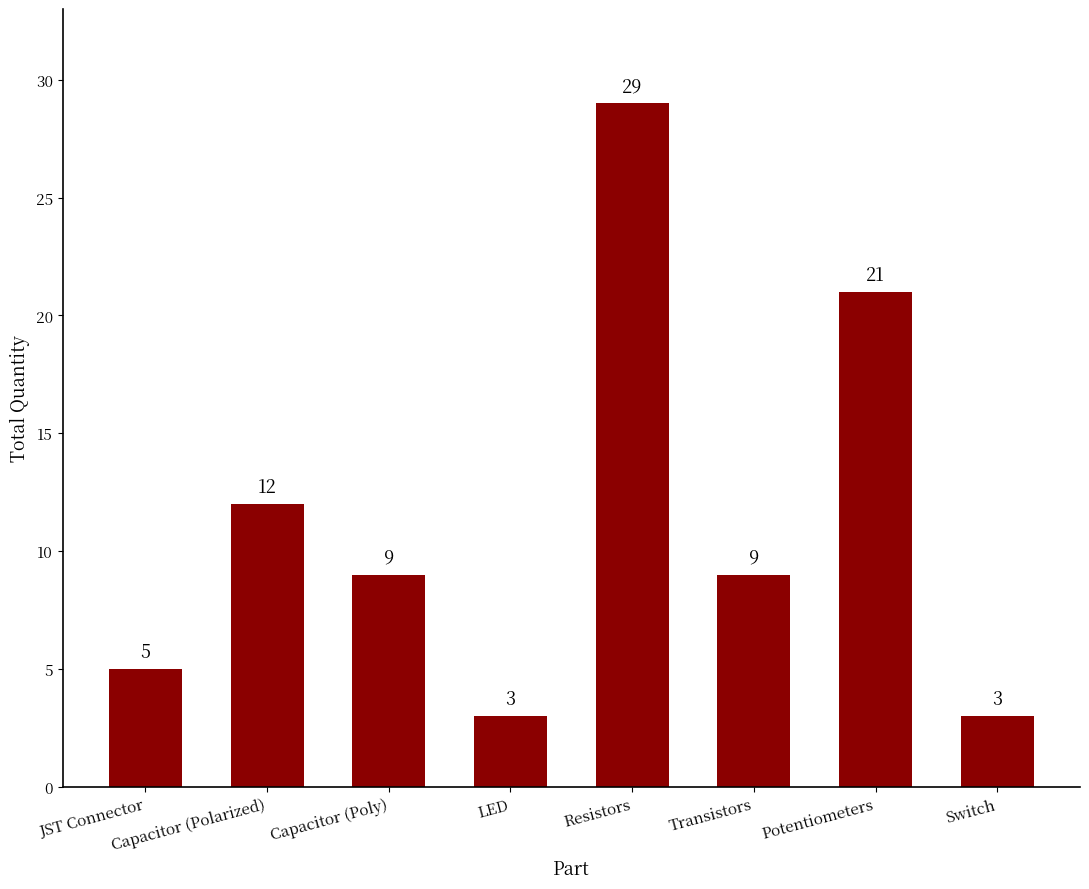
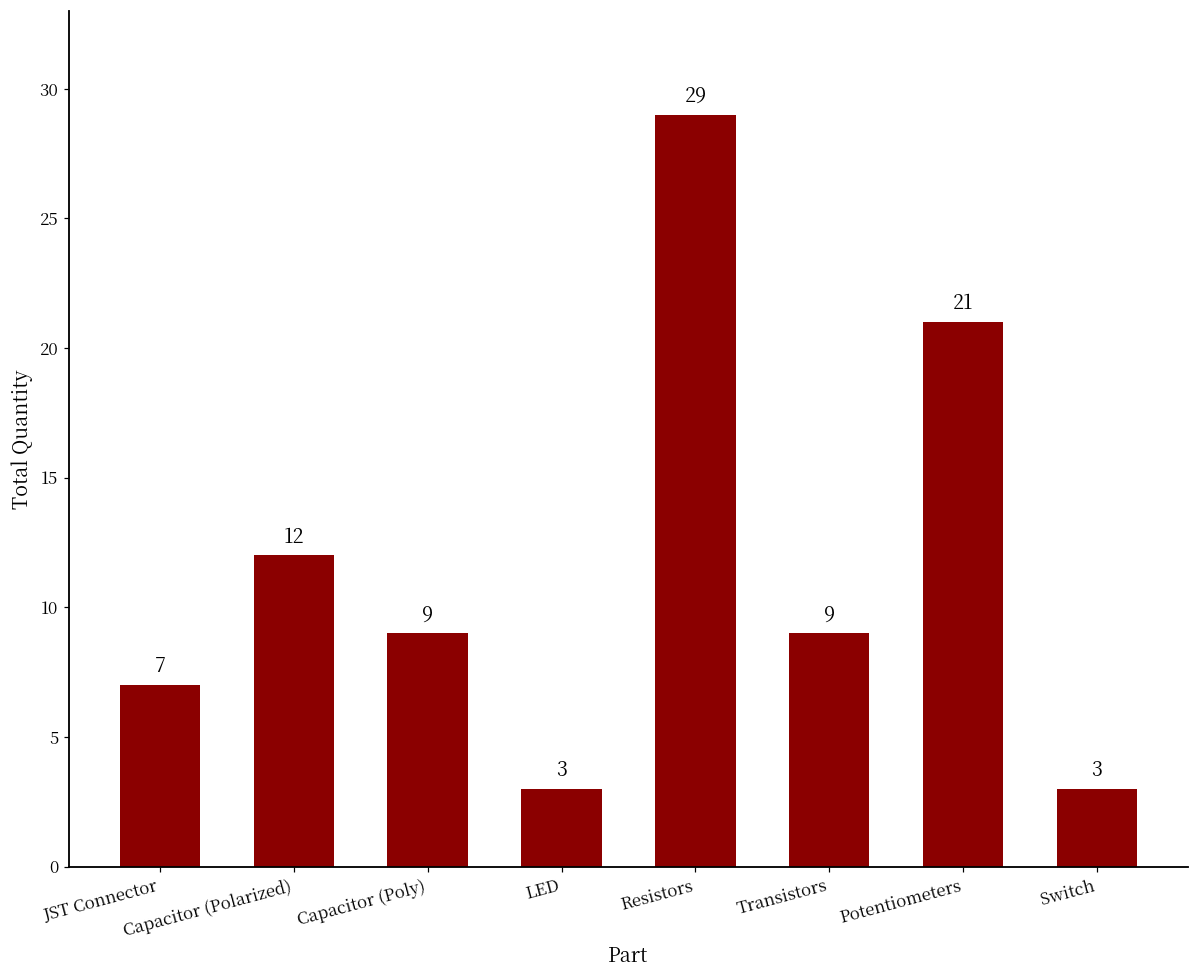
  {
-   "JST Connector": 5,
+   "JST Connector": 7,
    "Capacitor (Polarized)": 12,
    "Capacitor (Poly)": 9,
    "LED": 3,
    "Resistors": 29,
    "Transistors": 9,
    "Potentiometers": 21,
    "Switch": 3
  }
